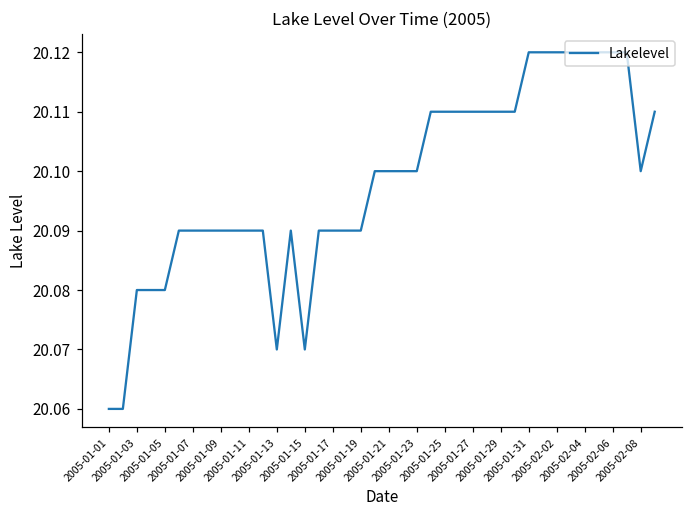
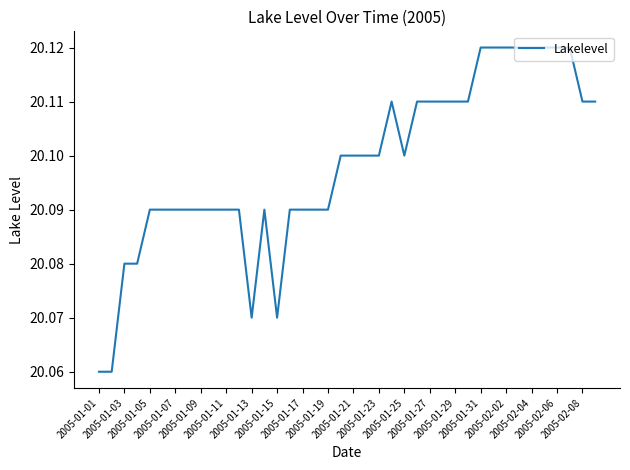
  {
    "2005-01-01": 20.06,
    "2005-01-03": 20.08,
-   "2005-01-05": 20.08,
+   "2005-01-05": 20.09,
    "2005-01-07": 20.09,
    "2005-01-09": 20.09,
    "2005-01-11": 20.09,
    "2005-01-13": 20.07,
    "2005-01-15": 20.07,
    "2005-01-17": 20.09,
    "2005-01-19": 20.09,
    "2005-01-21": 20.10,
    "2005-01-23": 20.10,
-   "2005-01-25": 20.11,
+   "2005-01-25": 20.10,
    "2005-01-27": 20.11,
    "2005-01-29": 20.11,
    "2005-01-31": 20.12,
    "2005-02-02": 20.12,
-   "2005-02-08": 20.10
+   "2005-02-08": 20.11
  }
